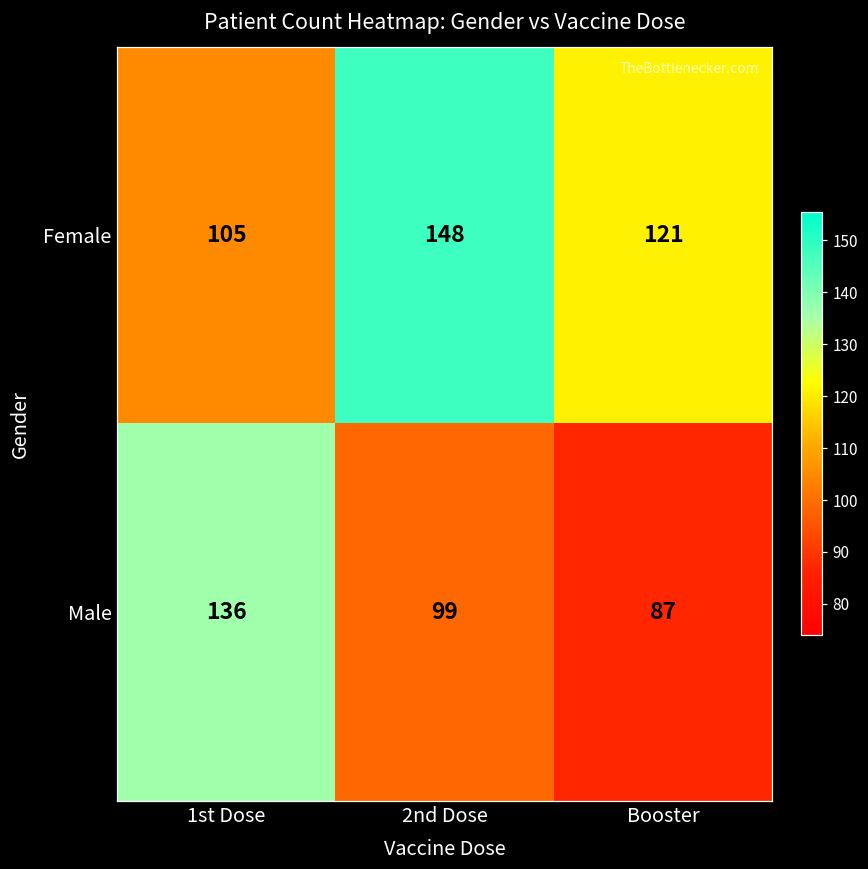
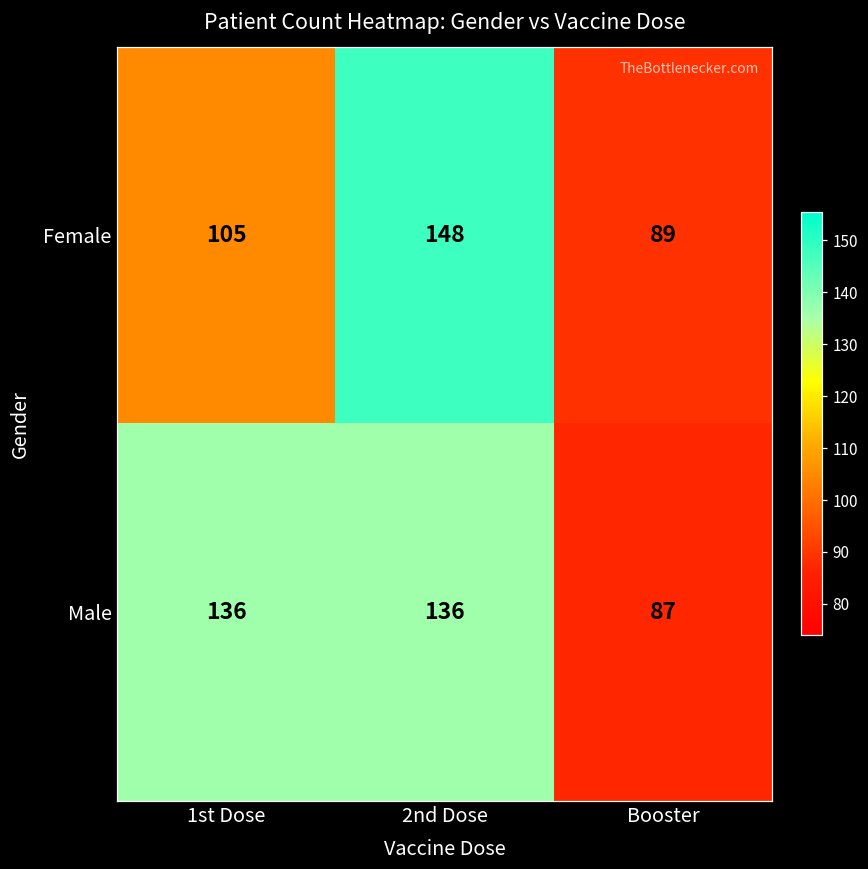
  {
    "Female": {
      "1st Dose": 105,
      "2nd Dose": 148,
-     "Booster": 121
+     "Booster": 89
    },
    "Male": {
      "1st Dose": 136,
-     "2nd Dose": 99,
+     "2nd Dose": 136,
      "Booster": 87
    }
  }
